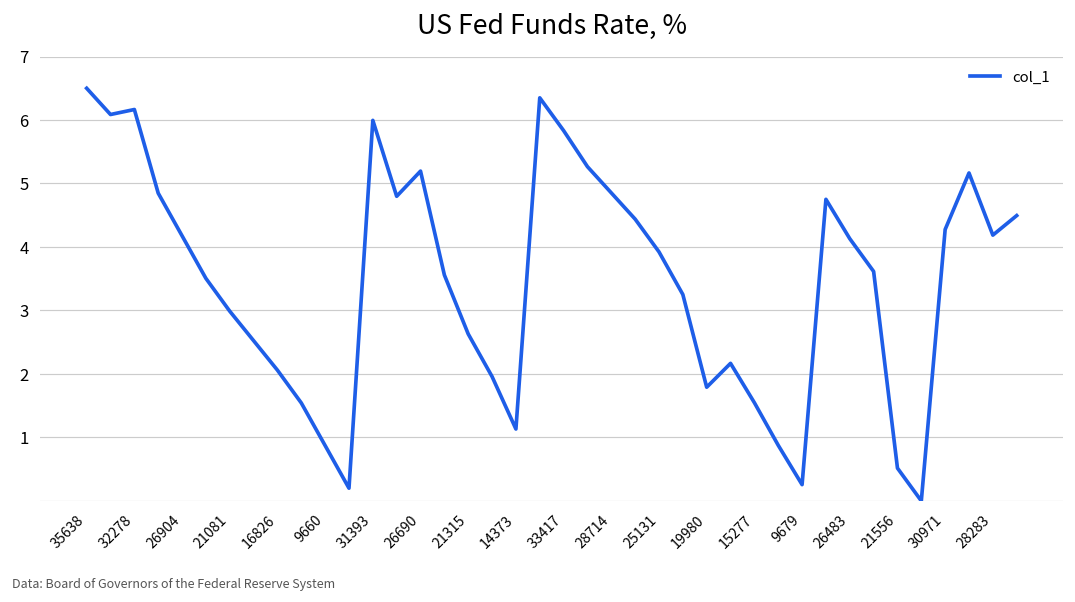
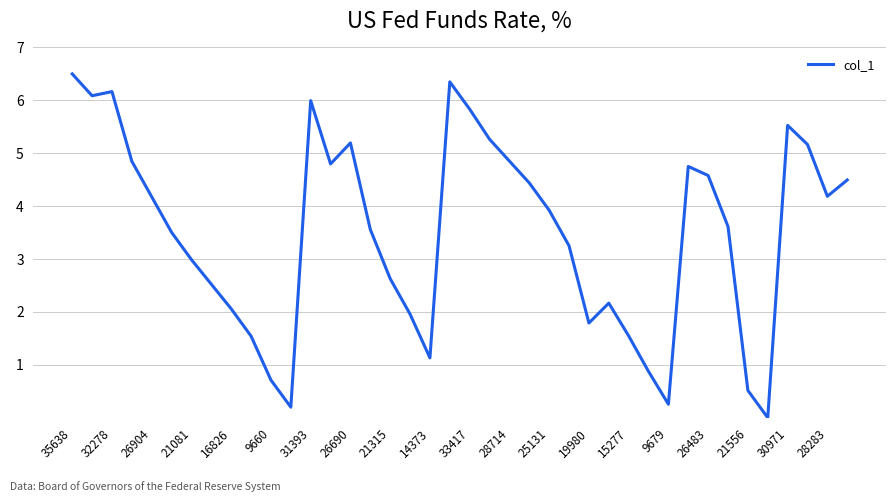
  {
    "35638": 6.5,
    "32278": 6.2,
    "26904": 4.2,
    "21081": 3.0,
    "16826": 2.1,
-   "9660": 0.9,
+   "9660": 0.7,
    "31393": 6.0,
    "26690": 5.2,
    "21315": 2.6,
    "14373": 1.1,
    "33417": 5.8,
    "28714": 4.9,
    "25131": 3.9,
    "19980": 1.8,
    "15277": 1.5,
    "9679": 0.3,
-   "26483": 4.1,
+   "26483": 4.6,
    "21556": 0.5,
-   "30971": 4.3,
+   "30971": 5.5,
    "28283": 4.2
  }
